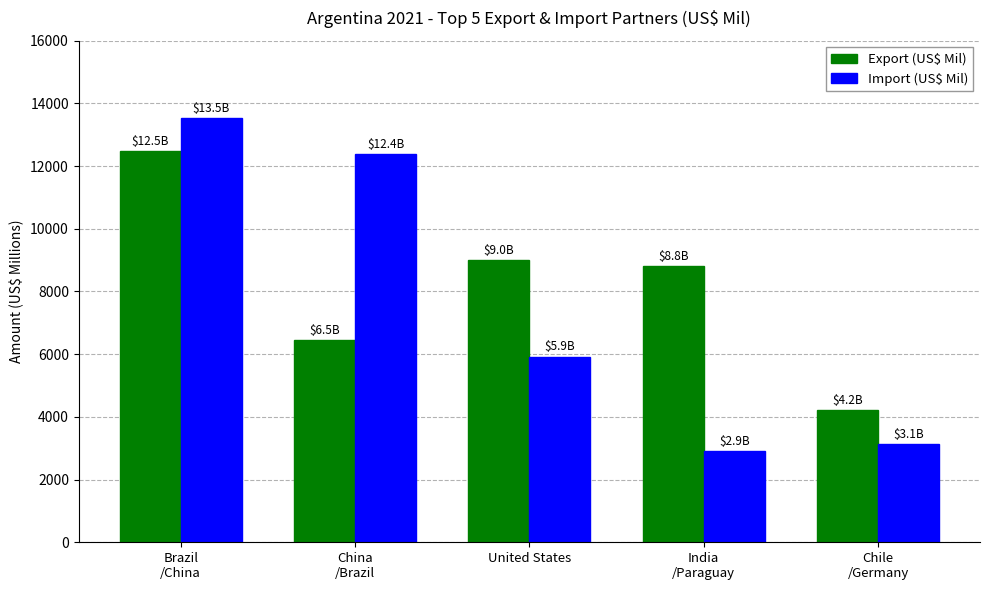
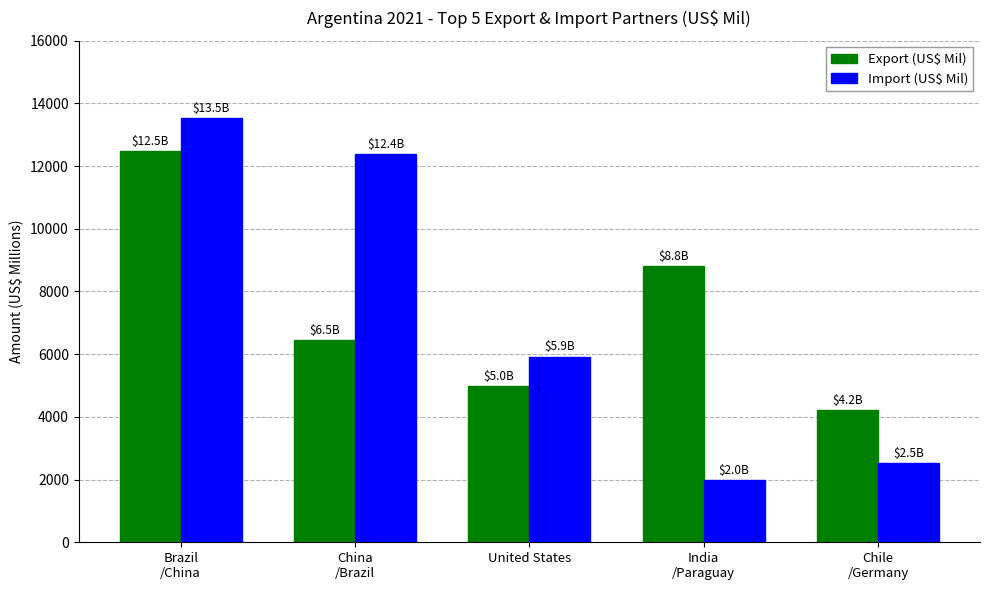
  {
    "Export (US$ Mil)": {
      "Brazil /China": "$12.5B",
      "China /Brazil": "$6.5B",
-     "United States": "$9.0B",
+     "United States": "$5.0B",
      "India /Paraguay": "$8.8B",
      "Chile /Germany": "$4.2B"
    },
    "Import (US$ Mil)": {
      "Brazil /China": "$13.5B",
      "China /Brazil": "$12.4B",
      "United States": "$5.9B",
-     "India /Paraguay": "$2.9B",
-     "Chile /Germany": "$3.1B"
+     "India /Paraguay": "$2.0B",
+     "Chile /Germany": "$2.5B"
    }
  }
